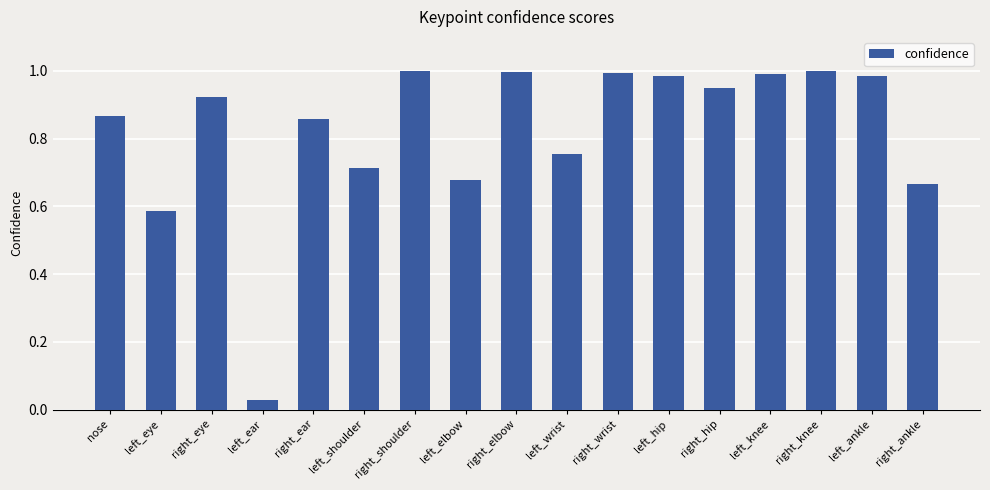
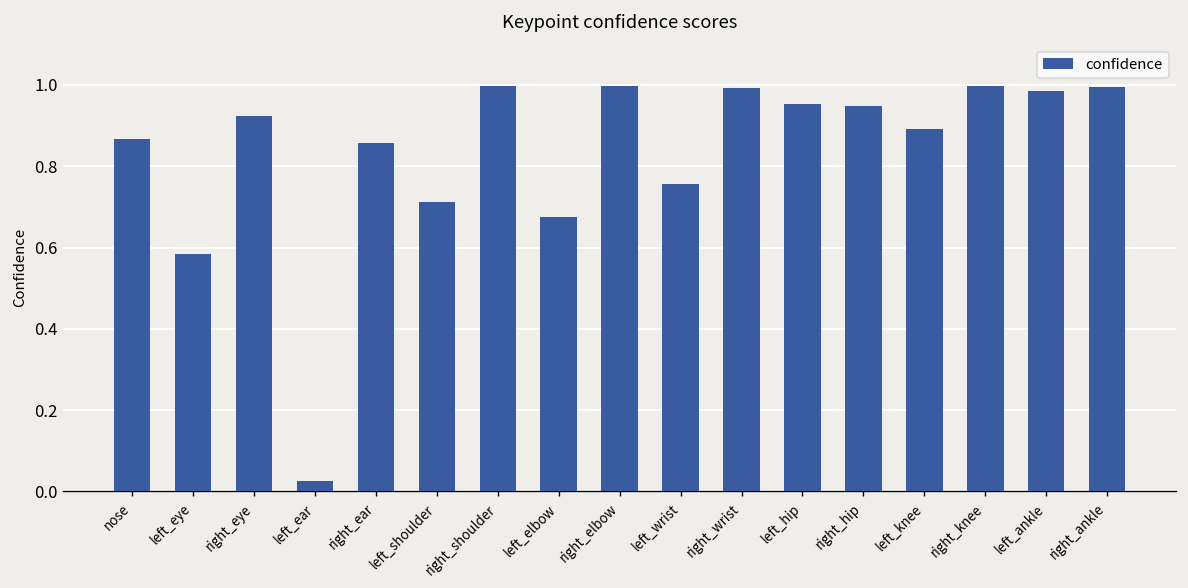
  {
    "nose": 0.87,
    "left_eye": 0.59,
    "right_eye": 0.92,
    "left_ear": 0.03,
    "right_ear": 0.86,
    "left_shoulder": 0.71,
    "right_shoulder": 1.00,
    "left_elbow": 0.68,
    "right_elbow": 1.00,
    "left_wrist": 0.76,
    "right_wrist": 0.99,
-   "left_hip": 0.98,
+   "left_hip": 0.95,
    "right_hip": 0.95,
-   "left_knee": 0.99,
+   "left_knee": 0.89,
    "right_knee": 1.00,
    "left_ankle": 0.99,
-   "right_ankle": 0.66
+   "right_ankle": 0.99
  }
